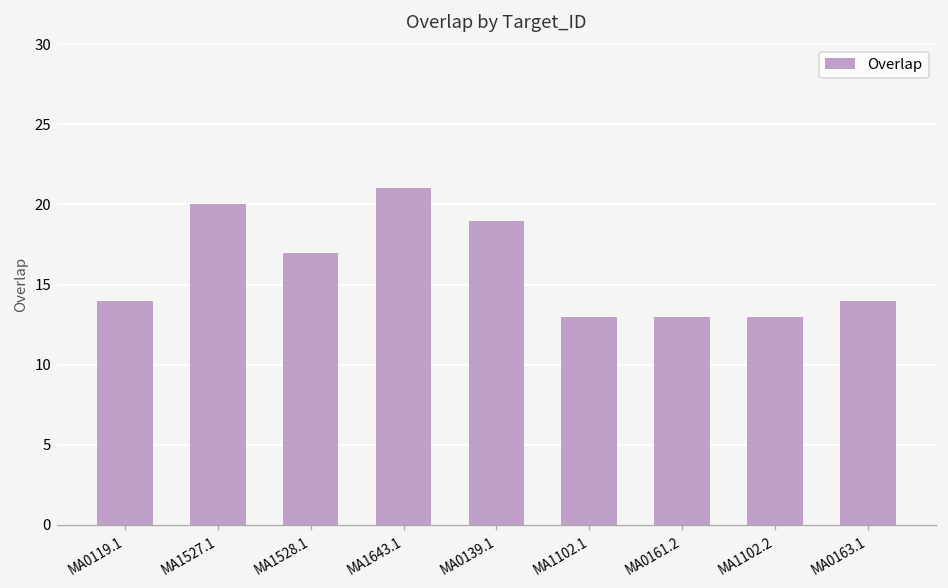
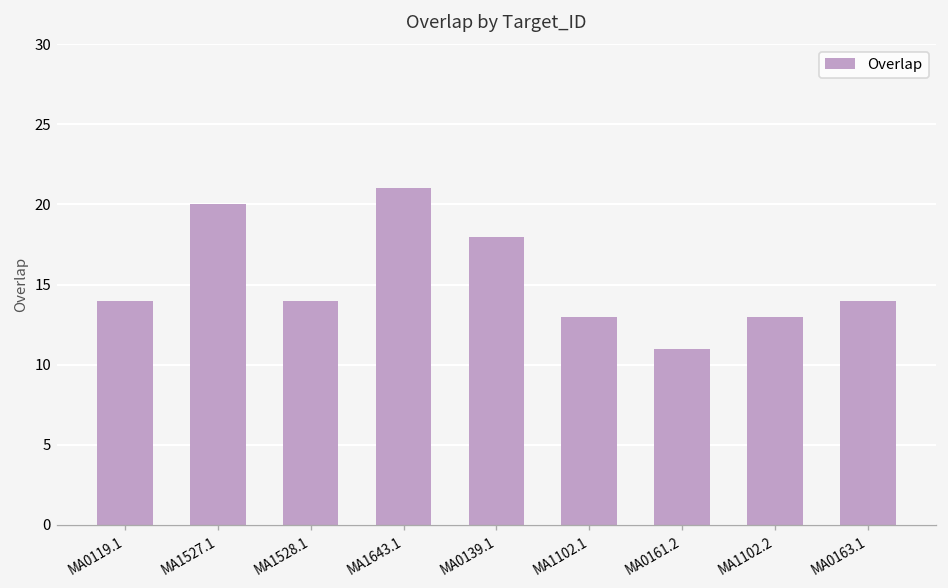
  {
    "MA0119.1": 14,
    "MA1527.1": 20,
-   "MA1528.1": 17,
+   "MA1528.1": 14,
    "MA1643.1": 21,
-   "MA0139.1": 19,
+   "MA0139.1": 18,
    "MA1102.1": 13,
-   "MA0161.2": 13,
+   "MA0161.2": 11,
    "MA1102.2": 13,
    "MA0163.1": 14
  }
